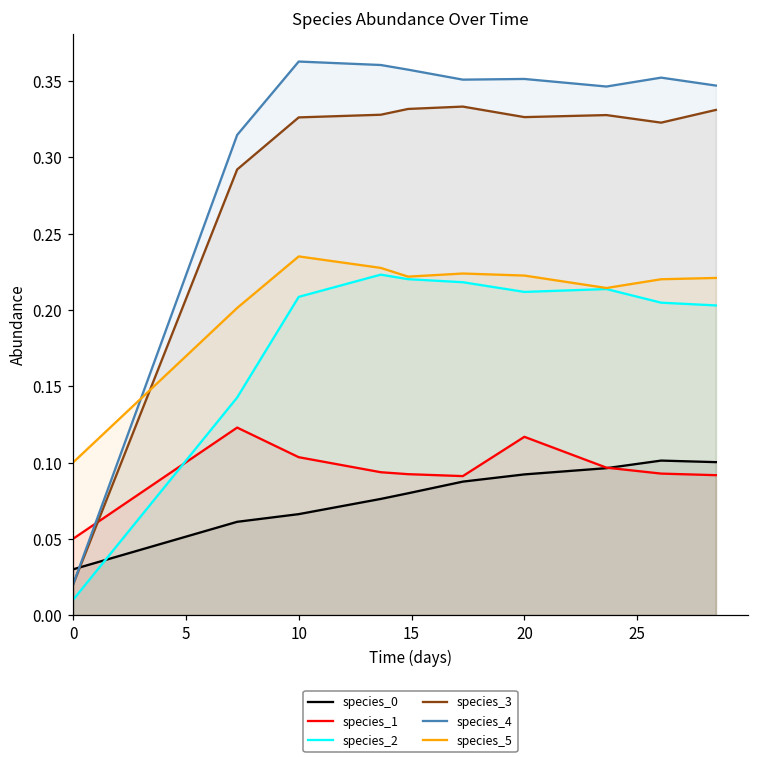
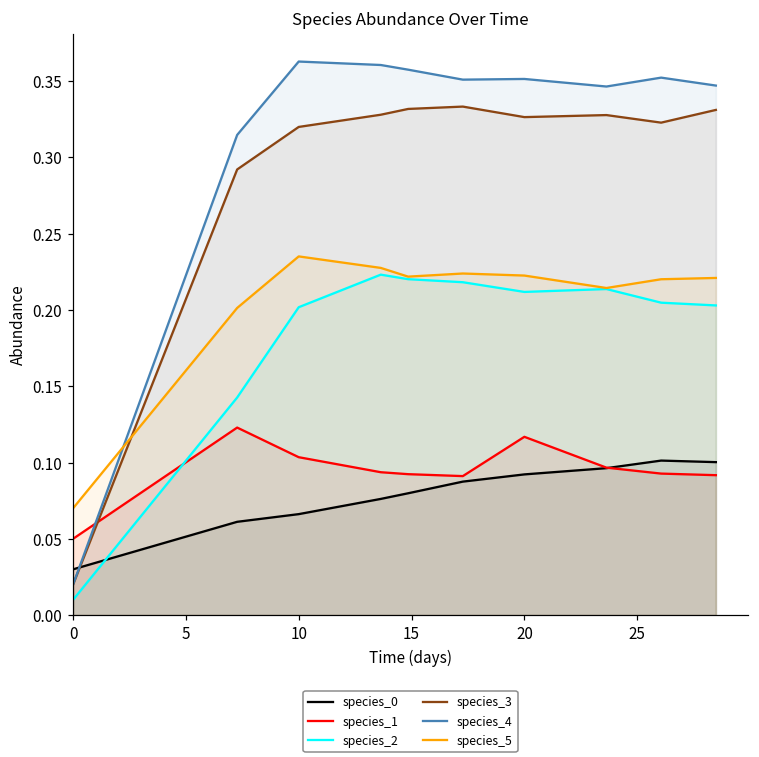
  {
    "species_0": {
      "0": 0.030,
      "10": 0.066,
      "20": 0.092
    },
    "species_1": {
      "0": 0.050,
      "10": 0.103,
      "20": 0.117
    },
    "species_2": {
      "0": 0.010,
-     "10": 0.209,
+     "10": 0.202,
      "20": 0.212
    },
    "species_3": {
-     "10": 0.326,
+     "10": 0.320,
      "20": 0.326
    },
    "species_4": {
      "10": 0.363,
      "20": 0.351
    },
    "species_5": {
-     "0": 0.10,
+     "0": 0.07,
      "10": 0.235,
      "20": 0.222
    }
  }
